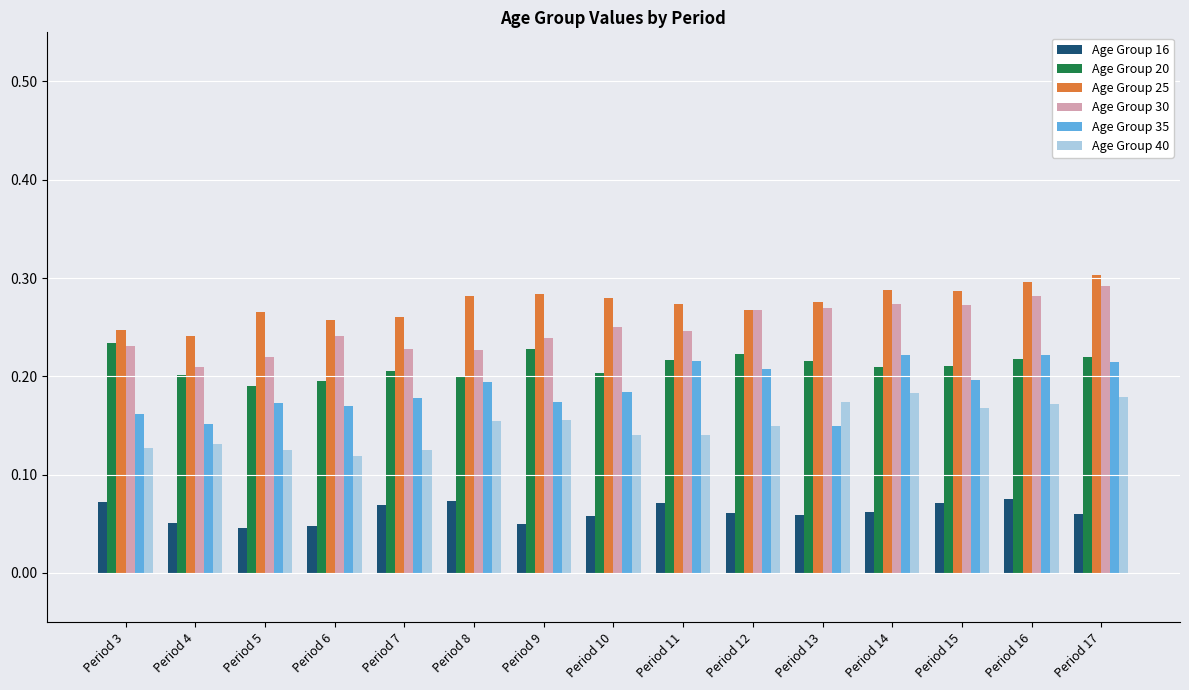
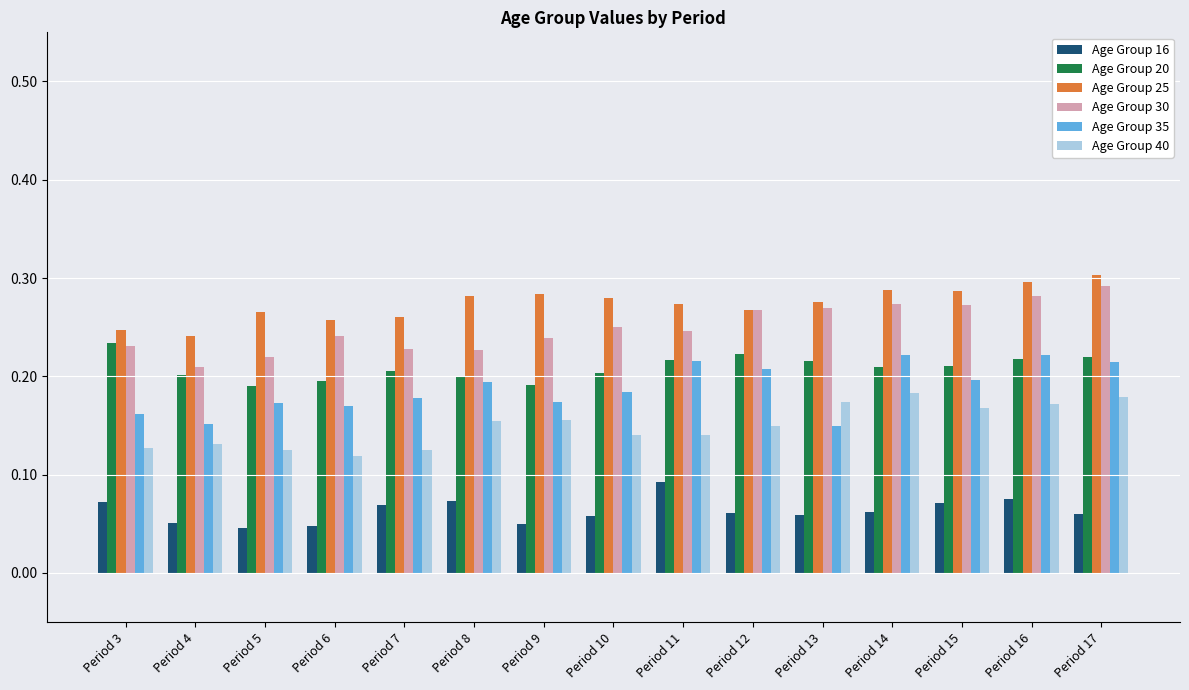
  {
    "Age Group 16": {
      "Period 3": 0.07,
      "Period 4": 0.05,
      "Period 5": 0.05,
      "Period 6": 0.05,
      "Period 7": 0.07,
      "Period 8": 0.07,
      "Period 9": 0.05,
      "Period 10": 0.06,
-     "Period 11": 0.07,
+     "Period 11": 0.09,
      "Period 12": 0.06,
      "Period 13": 0.06,
      "Period 14": 0.06,
      "Period 15": 0.07,
      "Period 16": 0.08,
      "Period 17": 0.06
    },
    "Age Group 20": {
      "Period 3": 0.23,
      "Period 4": 0.20,
      "Period 5": 0.19,
      "Period 6": 0.20,
      "Period 7": 0.21,
      "Period 8": 0.20,
-     "Period 9": 0.23,
+     "Period 9": 0.19,
      "Period 10": 0.20,
      "Period 11": 0.22,
      "Period 12": 0.22,
      "Period 13": 0.22,
      "Period 14": 0.21,
      "Period 15": 0.21,
      "Period 16": 0.22,
      "Period 17": 0.22
    },
    "Age Group 25": {
      "Period 3": 0.25,
      "Period 4": 0.24,
      "Period 5": 0.27,
      "Period 6": 0.26,
      "Period 7": 0.26,
      "Period 8": 0.28,
      "Period 9": 0.28,
      "Period 10": 0.28,
      "Period 11": 0.27,
      "Period 12": 0.27,
      "Period 13": 0.28,
      "Period 14": 0.29,
      "Period 15": 0.29,
      "Period 16": 0.30,
      "Period 17": 0.30
    },
    "Age Group 30": {
      "Period 3": 0.23,
      "Period 4": 0.21,
      "Period 5": 0.22,
      "Period 6": 0.24,
      "Period 7": 0.23,
      "Period 8": 0.23,
      "Period 9": 0.24,
      "Period 10": 0.25,
      "Period 11": 0.25,
      "Period 12": 0.27,
      "Period 13": 0.27,
      "Period 14": 0.27,
      "Period 15": 0.27,
      "Period 16": 0.28,
      "Period 17": 0.29
    },
    "Age Group 35": {
      "Period 3": 0.16,
      "Period 4": 0.15,
      "Period 5": 0.17,
      "Period 6": 0.17,
      "Period 7": 0.18,
      "Period 8": 0.19,
      "Period 9": 0.17,
      "Period 10": 0.18,
      "Period 11": 0.22,
      "Period 12": 0.21,
      "Period 13": 0.15,
      "Period 14": 0.22,
      "Period 15": 0.20,
      "Period 16": 0.22,
      "Period 17": 0.21
    },
    "Age Group 40": {
      "Period 3": 0.13,
      "Period 4": 0.13,
      "Period 5": 0.12,
      "Period 6": 0.12,
      "Period 7": 0.13,
      "Period 8": 0.15,
      "Period 9": 0.16,
      "Period 10": 0.14,
      "Period 11": 0.14,
      "Period 12": 0.15,
      "Period 13": 0.17,
      "Period 14": 0.18,
      "Period 15": 0.17,
      "Period 16": 0.17,
      "Period 17": 0.18
    }
  }
